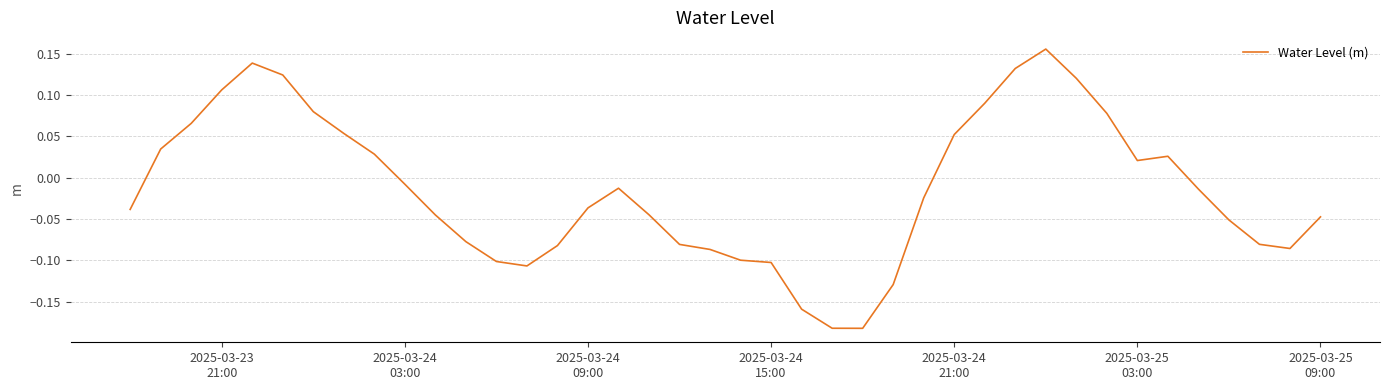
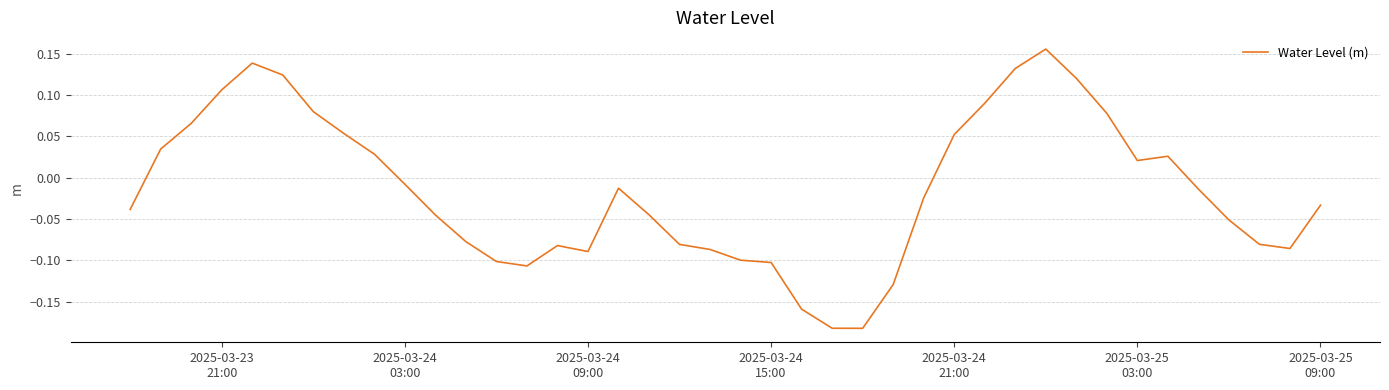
  {
    "2025-03-23 21:00": 0.11,
    "2025-03-24 03:00": -0.01,
-   "2025-03-24 09:00": -0.04,
+   "2025-03-24 09:00": -0.09,
    "2025-03-24 15:00": -0.10,
    "2025-03-24 21:00": 0.05,
    "2025-03-25 03:00": 0.02,
-   "2025-03-25 09:00": -0.05
+   "2025-03-25 09:00": -0.03
  }
